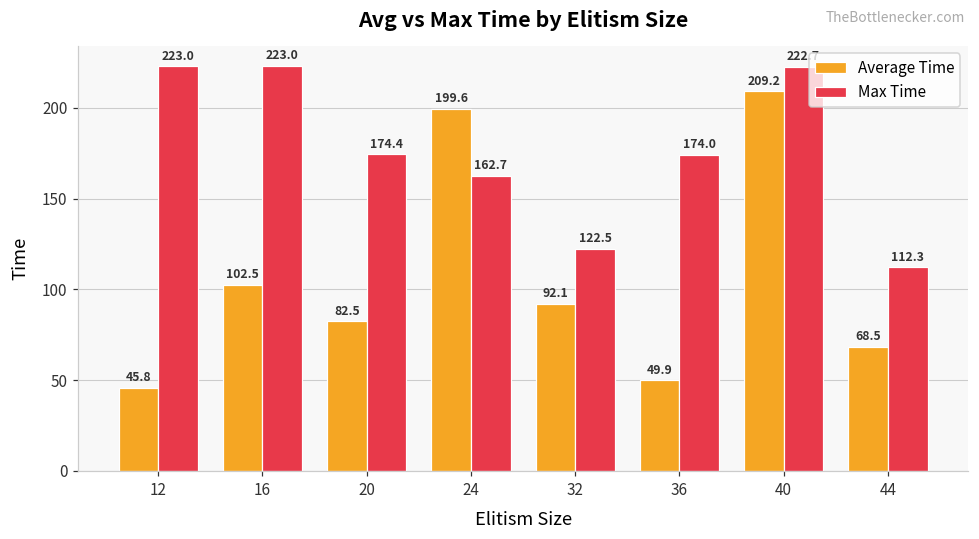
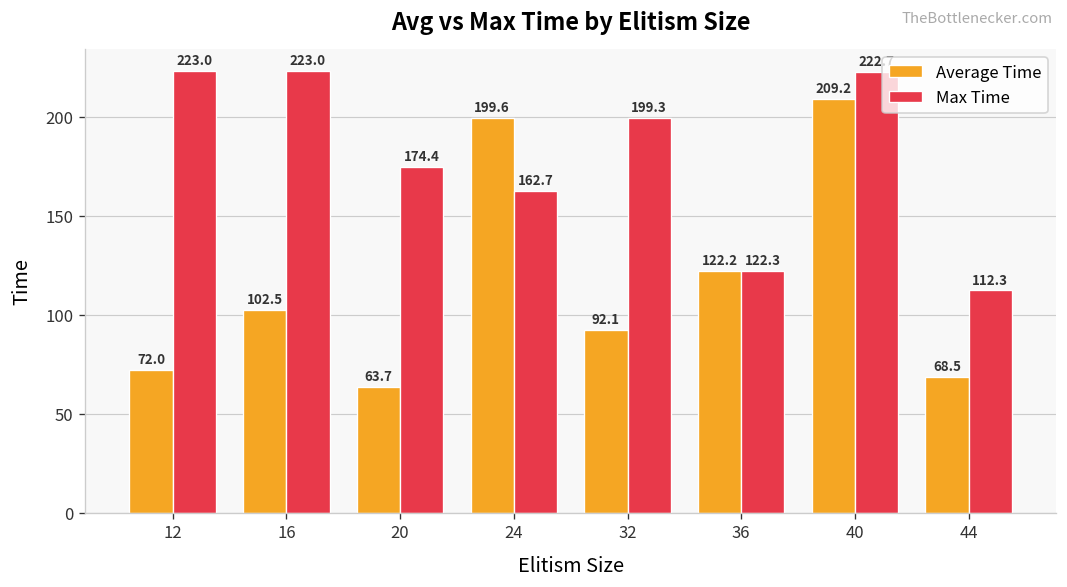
  {
    "Average Time": {
-     "12": 45.8,
+     "12": 72.0,
      "16": 102.5,
-     "20": 82.5,
+     "20": 63.7,
      "24": 199.6,
      "32": 92.1,
-     "36": 49.9,
+     "36": 122.2,
      "40": 209.2,
      "44": 68.5
    },
    "Max Time": {
      "12": 223.0,
      "16": 223.0,
      "20": 174.4,
      "24": 162.7,
-     "32": 122.5,
-     "36": 174.0,
+     "32": 199.3,
+     "36": 122.3,
      "44": 112.3
    }
  }
